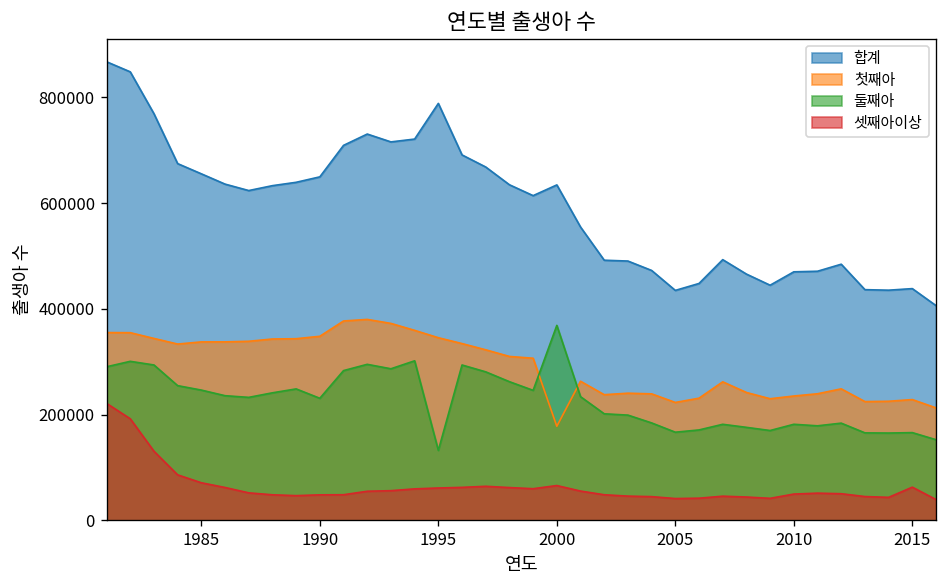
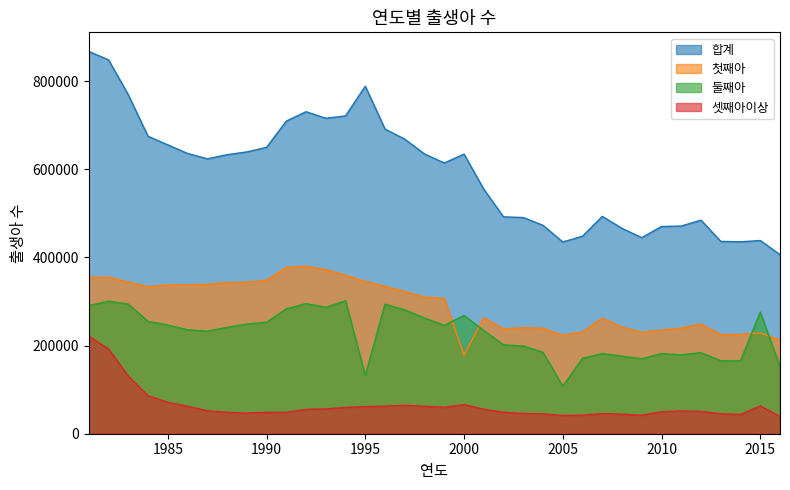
  {
    "합계": {
      "1985": 660000,
      "1990": 650000,
      "1995": 790000,
      "2000": 630000,
      "2005": 440000,
      "2010": 470000,
      "2015": 440000
    },
    "첫째아": {
      "1985": 340000,
      "1990": 350000,
      "1995": 350000,
      "2000": 180000,
      "2005": 220000,
      "2010": 240000,
      "2015": 230000
    },
    "둘째아": {
      "1985": 250000,
-     "1990": 230000,
+     "1990": 250000,
      "1995": 130000,
-     "2000": 370000,
-     "2005": 170000,
+     "2000": 270000,
+     "2005": 110000,
      "2010": 180000,
-     "2015": 170000
+     "2015": 280000
    },
    "셋째아이상": {
      "1985": 70000,
      "1990": 50000,
      "1995": 60000,
      "2000": 70000,
      "2005": 40000,
      "2010": 50000,
      "2015": 60000
    }
  }
